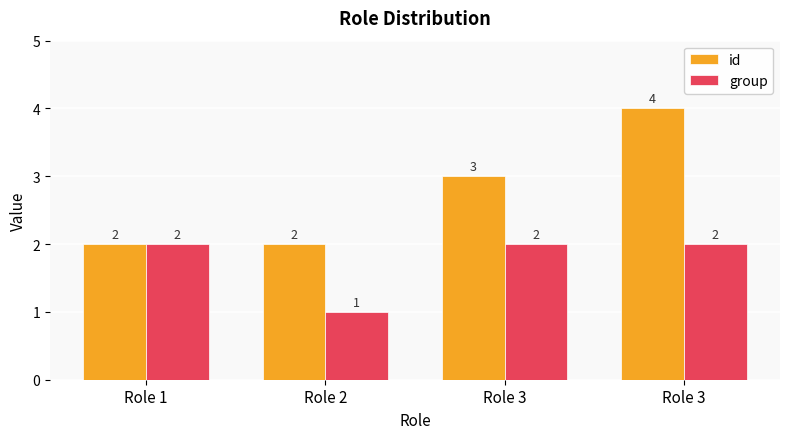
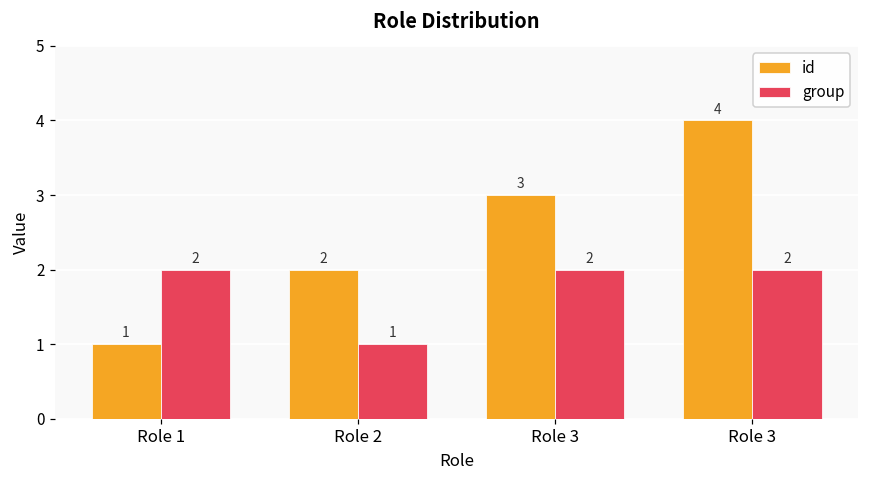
  {
    "id": {
-     "Role 1": 2,
+     "Role 1": 1,
      "Role 2": 2
    },
    "group": {
      "Role 1": 2,
      "Role 2": 1
    }
  }
